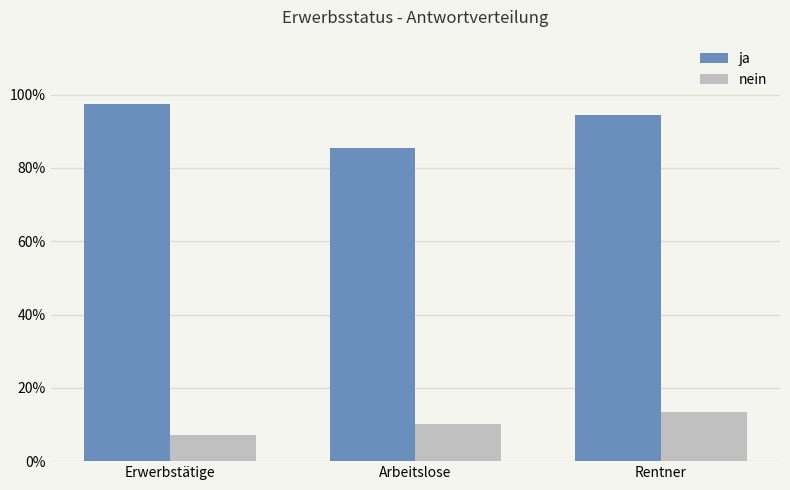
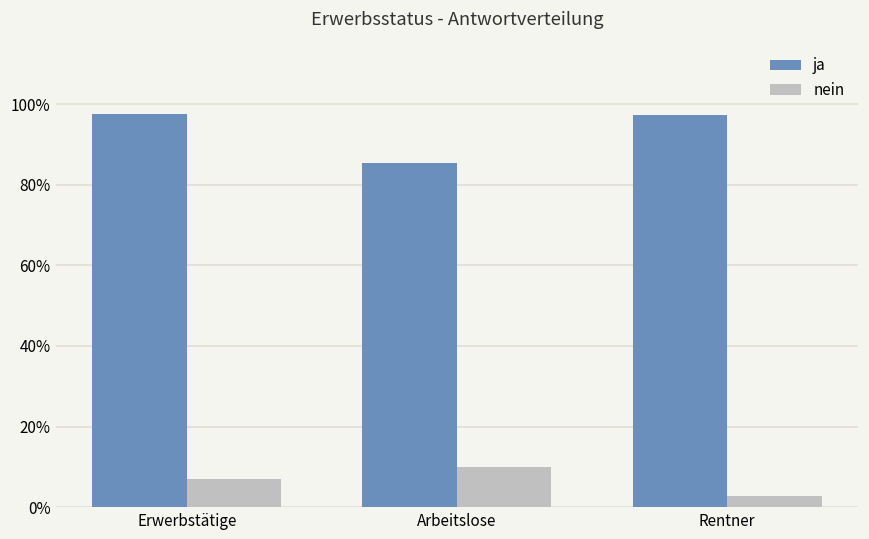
  {
    "ja": {
      "Erwerbstätige": "98%",
      "Arbeitslose": "86%",
-     "Rentner": "94%"
+     "Rentner": "97%"
    },
    "nein": {
      "Erwerbstätige": "7%",
      "Arbeitslose": "10%",
-     "Rentner": "13%"
+     "Rentner": "3%"
    }
  }
